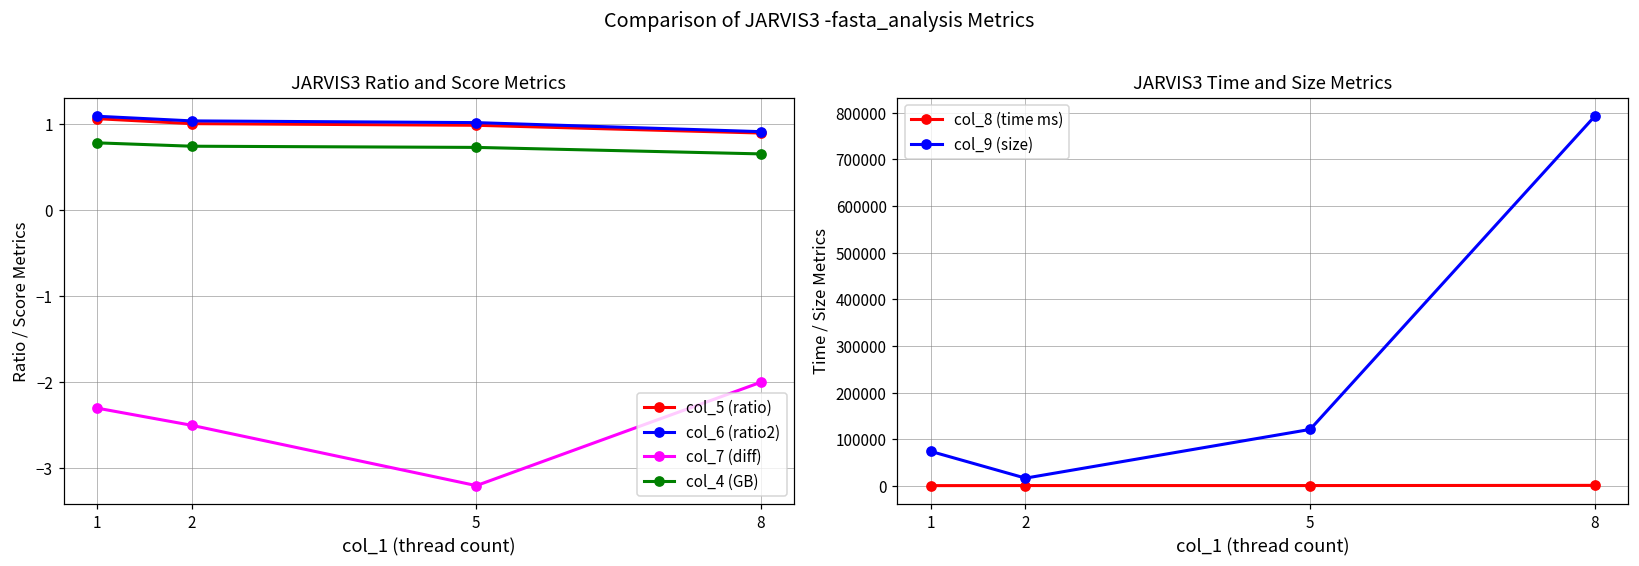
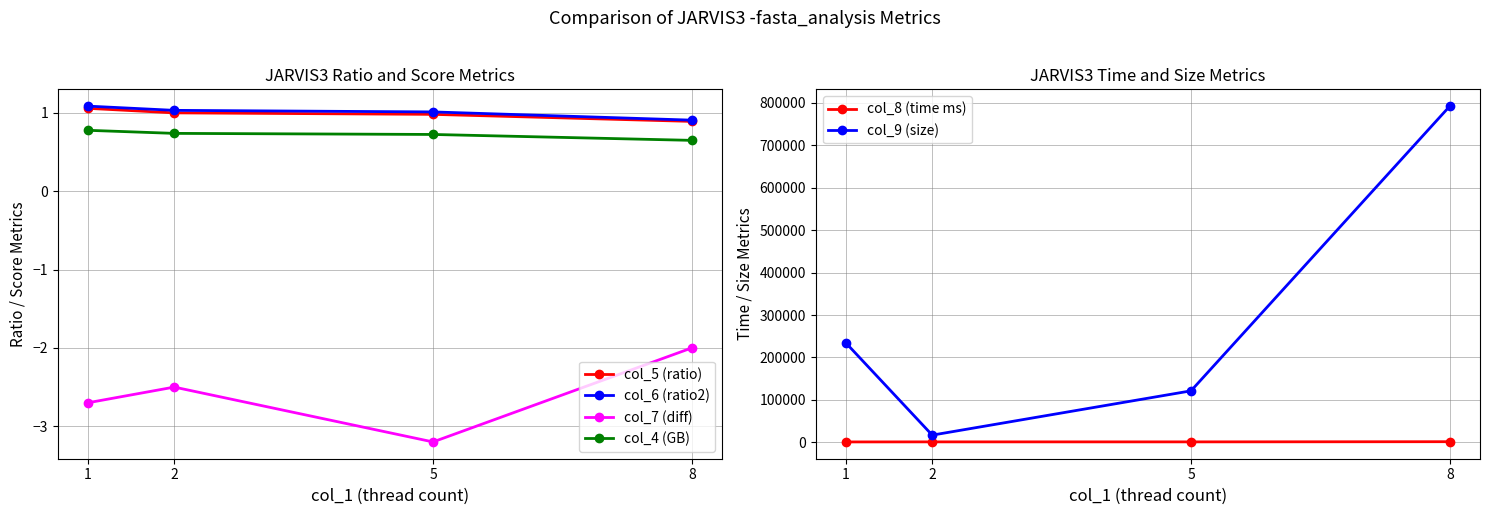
  {
    "JARVIS3 Ratio and Score Metrics": {
      "col_7 (diff)": {
-       "1": -2.3,
+       "1": -2.7,
        "2": -2.5,
        "5": -3.2,
        "8": -2.0
      },
      "col_4 (GB)": {
        "1": 0.8,
        "2": 0.7,
        "5": 0.7,
        "8": 0.6
      }
    },
    "JARVIS3 Time and Size Metrics": {
      "col_8 (time ms)": {
        "1": 0,
        "2": 0,
        "5": 0,
        "8": 0
      },
      "col_9 (size)": {
-       "1": 70000,
+       "1": 230000,
        "2": 20000,
        "5": 120000,
        "8": 790000
      }
    }
  }
